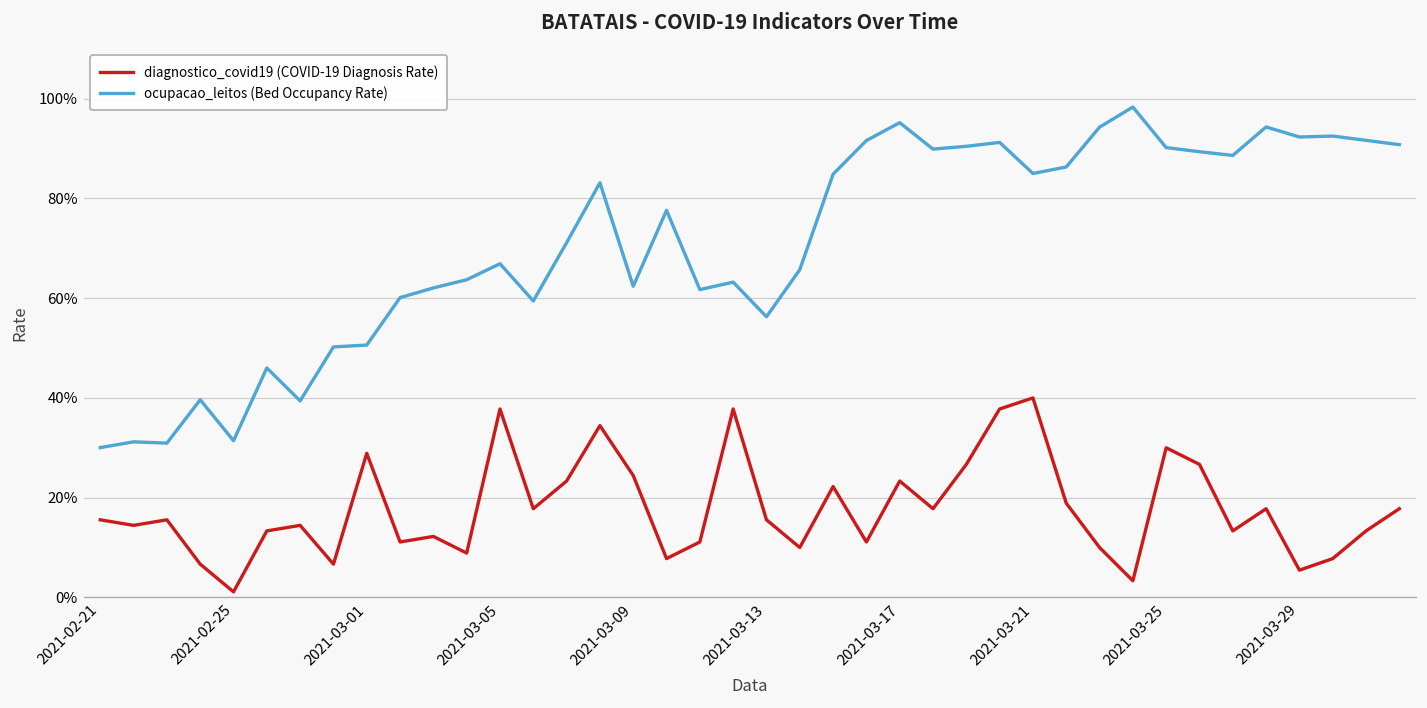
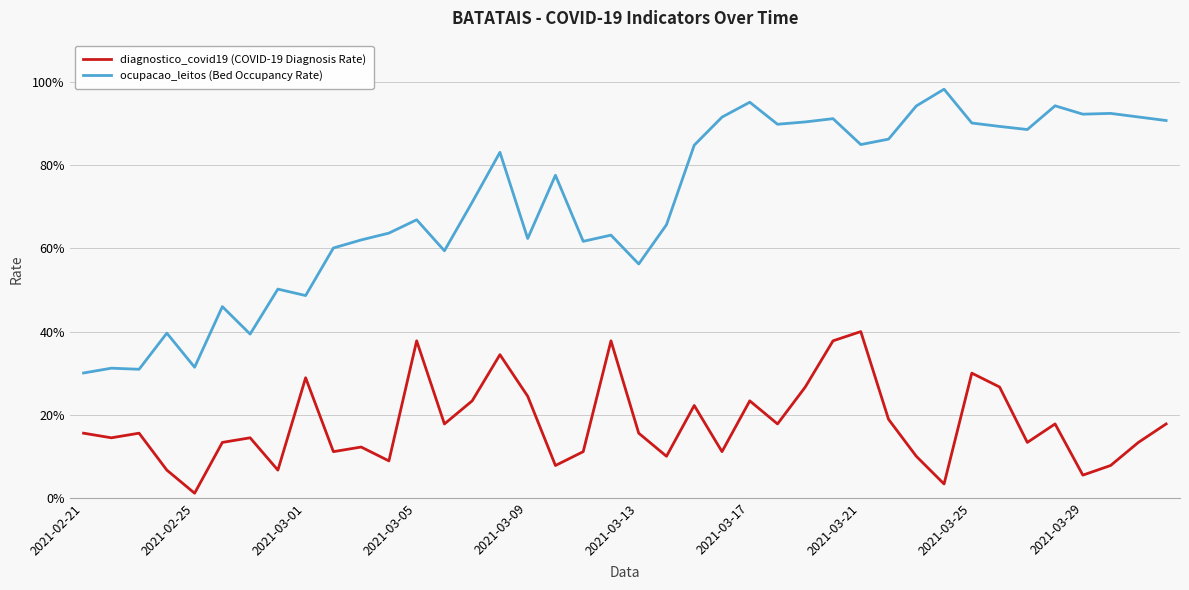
  {
    "diagnostico_covid19 (COVID-19 Diagnosis Rate)": {
      "2021-02-21": "16%",
      "2021-02-25": "1%",
      "2021-03-01": "29%",
      "2021-03-05": "38%",
      "2021-03-09": "24%",
      "2021-03-13": "16%",
      "2021-03-17": "23%",
      "2021-03-21": "40%",
      "2021-03-25": "30%",
      "2021-03-29": "5%"
    },
    "ocupacao_leitos (Bed Occupancy Rate)": {
      "2021-02-21": "30%",
      "2021-02-25": "31%",
-     "2021-03-01": "51%",
+     "2021-03-01": "49%",
      "2021-03-05": "67%",
      "2021-03-09": "62%",
      "2021-03-13": "56%",
      "2021-03-17": "95%",
      "2021-03-21": "85%",
      "2021-03-25": "90%",
      "2021-03-29": "92%"
    }
  }
